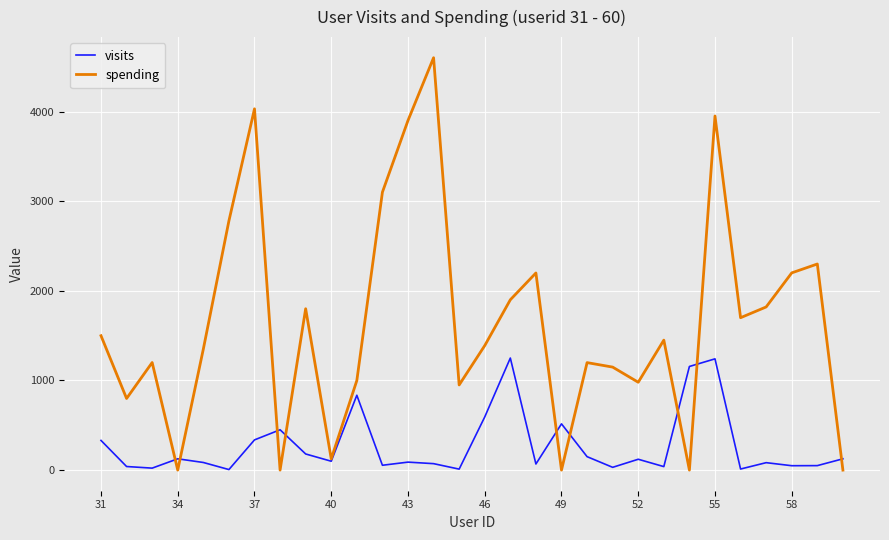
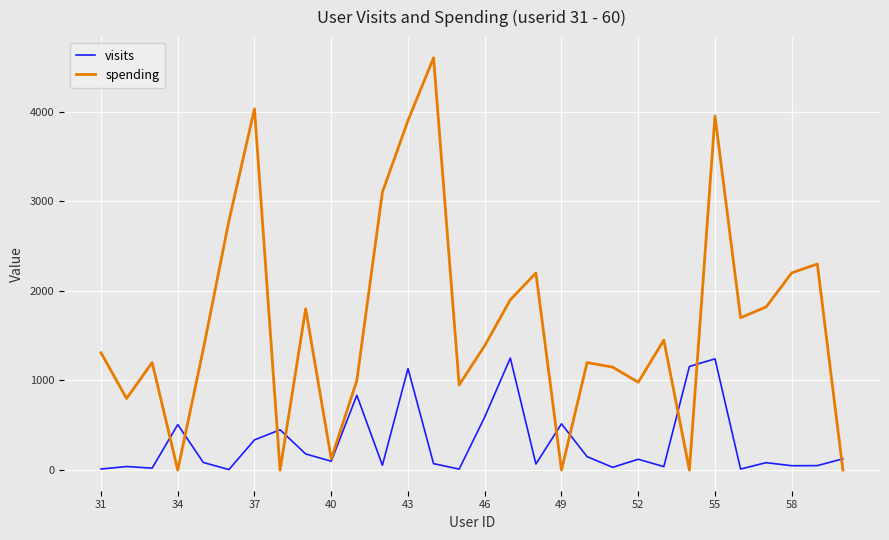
  {
    "visits": {
-     "31": 300,
-     "34": 100,
+     "31": 0,
+     "34": 500,
      "37": 300,
-     "43": 100,
+     "43": 1100,
      "46": 600,
      "49": 500,
      "52": 100,
      "55": 1200,
      "58": 0
    },
    "spending": {
-     "31": 1500,
+     "31": 1300,
      "34": 0,
      "37": 4000,
      "43": 3900,
      "46": 1400,
      "49": 0,
      "52": 1000,
      "55": 4000,
      "58": 2200
    }
  }
